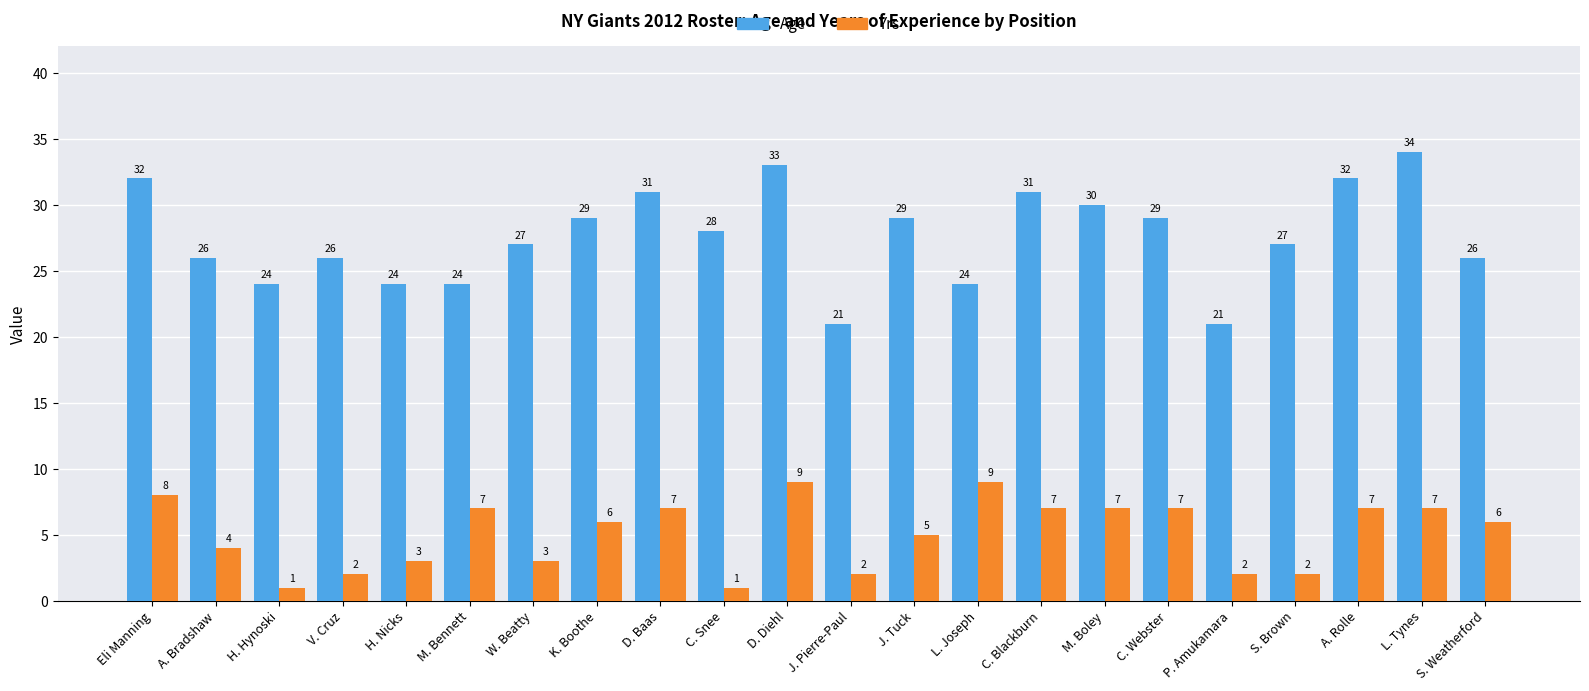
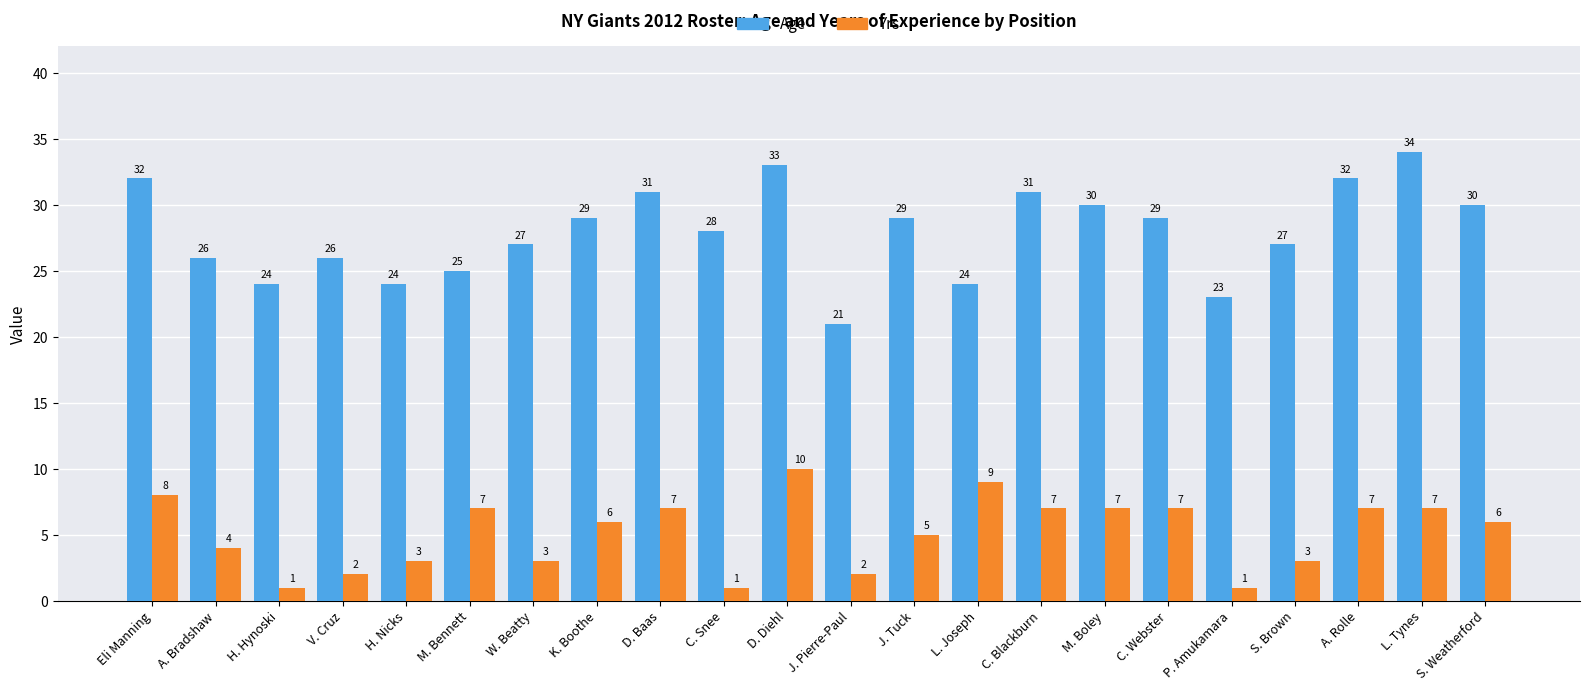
  {
    "Age": {
      "Eli Manning": 32,
      "A. Bradshaw": 26,
      "H. Hynoski": 24,
      "V. Cruz": 26,
      "H. Nicks": 24,
-     "M. Bennett": 24,
+     "M. Bennett": 25,
      "W. Beatty": 27,
      "K. Boothe": 29,
      "D. Baas": 31,
      "C. Snee": 28,
      "D. Diehl": 33,
      "J. Pierre-Paul": 21,
      "J. Tuck": 29,
      "L. Joseph": 24,
      "C. Blackburn": 31,
      "M. Boley": 30,
      "C. Webster": 29,
-     "P. Amukamara": 21,
+     "P. Amukamara": 23,
      "S. Brown": 27,
      "A. Rolle": 32,
      "L. Tynes": 34,
-     "S. Weatherford": 26
+     "S. Weatherford": 30
    },
    "Yrs": {
      "Eli Manning": 8,
      "A. Bradshaw": 4,
      "H. Hynoski": 1,
      "V. Cruz": 2,
      "H. Nicks": 3,
      "M. Bennett": 7,
      "W. Beatty": 3,
      "K. Boothe": 6,
      "D. Baas": 7,
      "C. Snee": 1,
-     "D. Diehl": 9,
+     "D. Diehl": 10,
      "J. Pierre-Paul": 2,
      "J. Tuck": 5,
      "L. Joseph": 9,
      "C. Blackburn": 7,
      "M. Boley": 7,
      "C. Webster": 7,
-     "P. Amukamara": 2,
-     "S. Brown": 2,
+     "P. Amukamara": 1,
+     "S. Brown": 3,
      "A. Rolle": 7,
      "L. Tynes": 7,
      "S. Weatherford": 6
    }
  }
